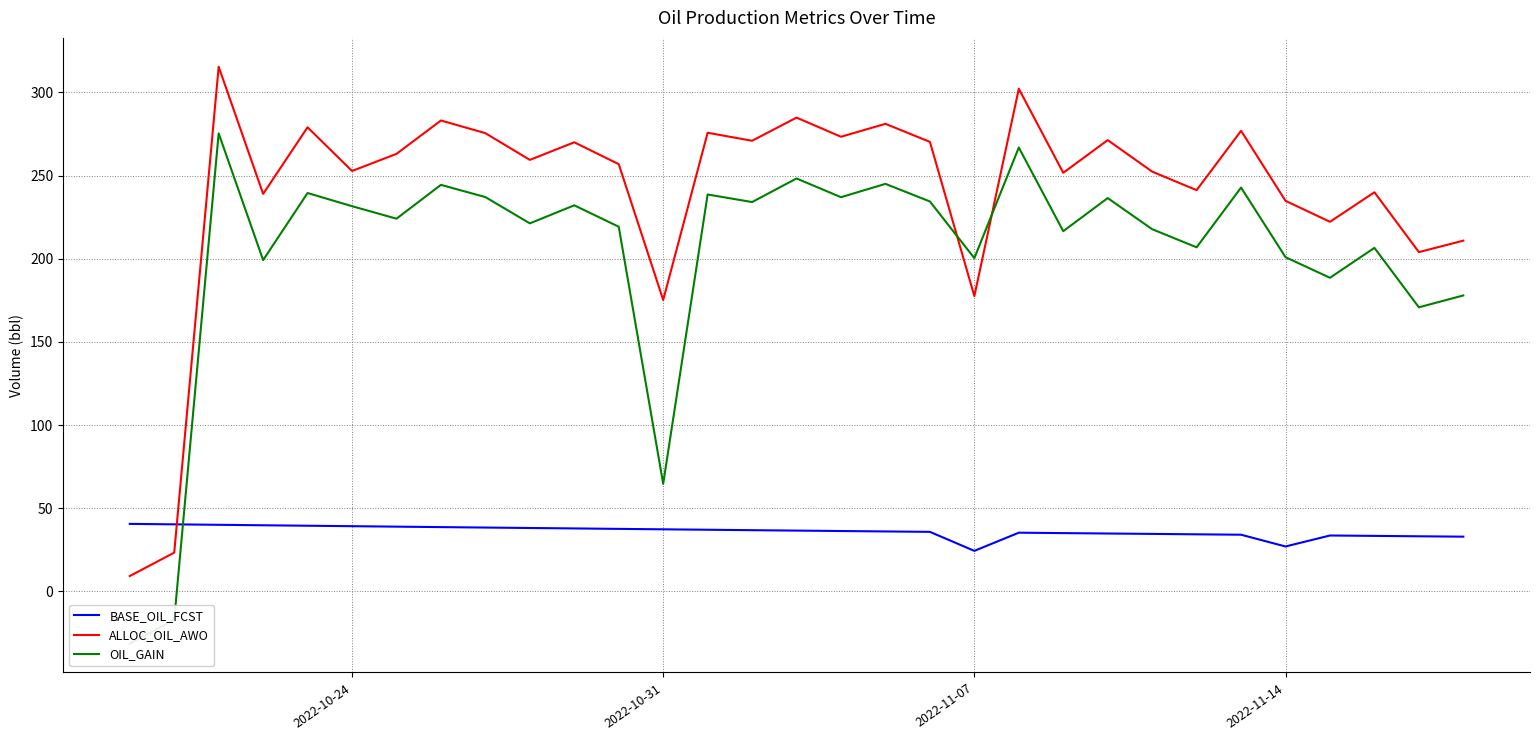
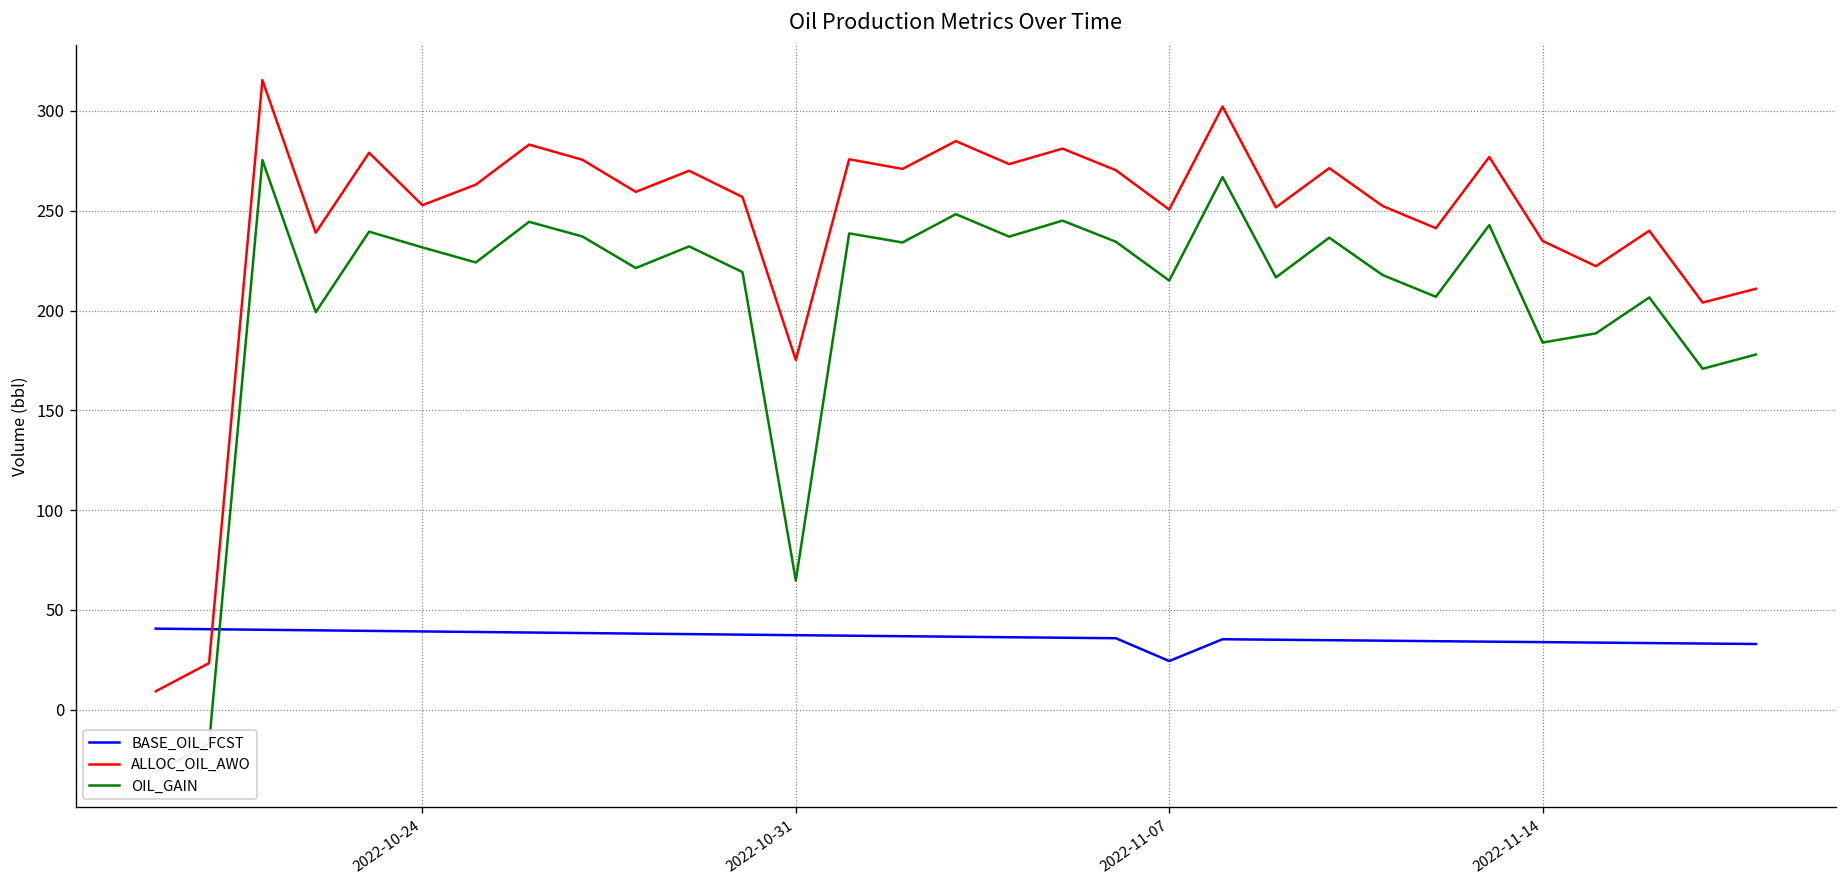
  {
    "BASE_OIL_FCST": {
      "2022-10-24": 39,
      "2022-10-31": 37,
      "2022-11-07": 24,
-     "2022-11-14": 27
+     "2022-11-14": 34
    },
    "ALLOC_OIL_AWO": {
      "2022-10-24": 253,
      "2022-10-31": 175,
-     "2022-11-07": 178,
+     "2022-11-07": 251,
      "2022-11-14": 235
    },
    "OIL_GAIN": {
      "2022-10-24": 232,
      "2022-10-31": 65,
-     "2022-11-07": 200,
-     "2022-11-14": 201
+     "2022-11-07": 215,
+     "2022-11-14": 184
    }
  }
